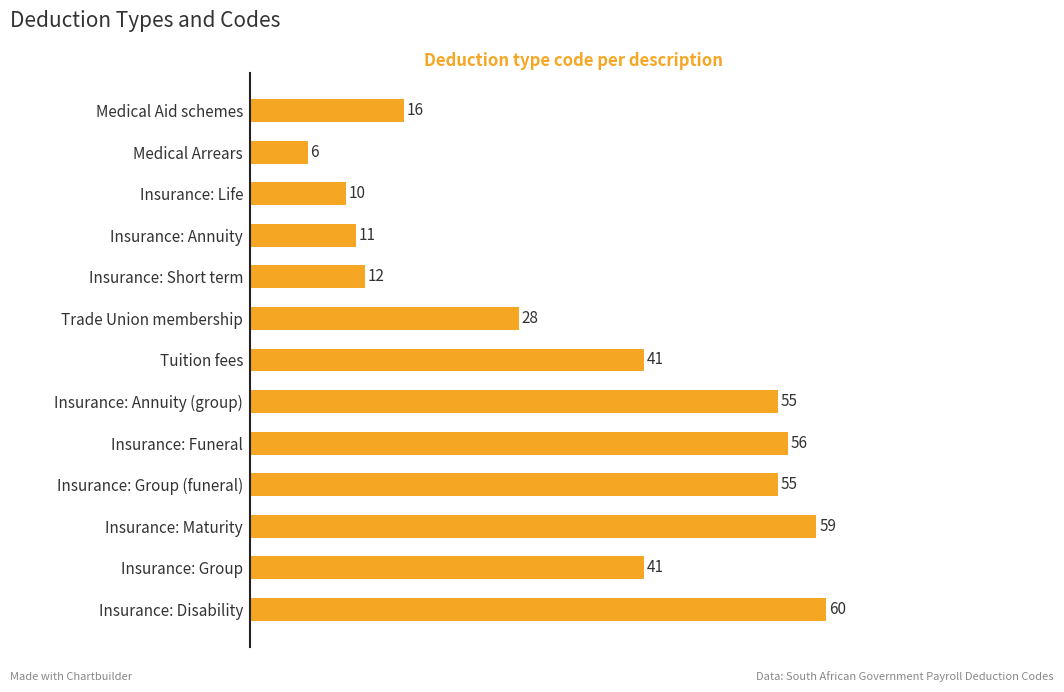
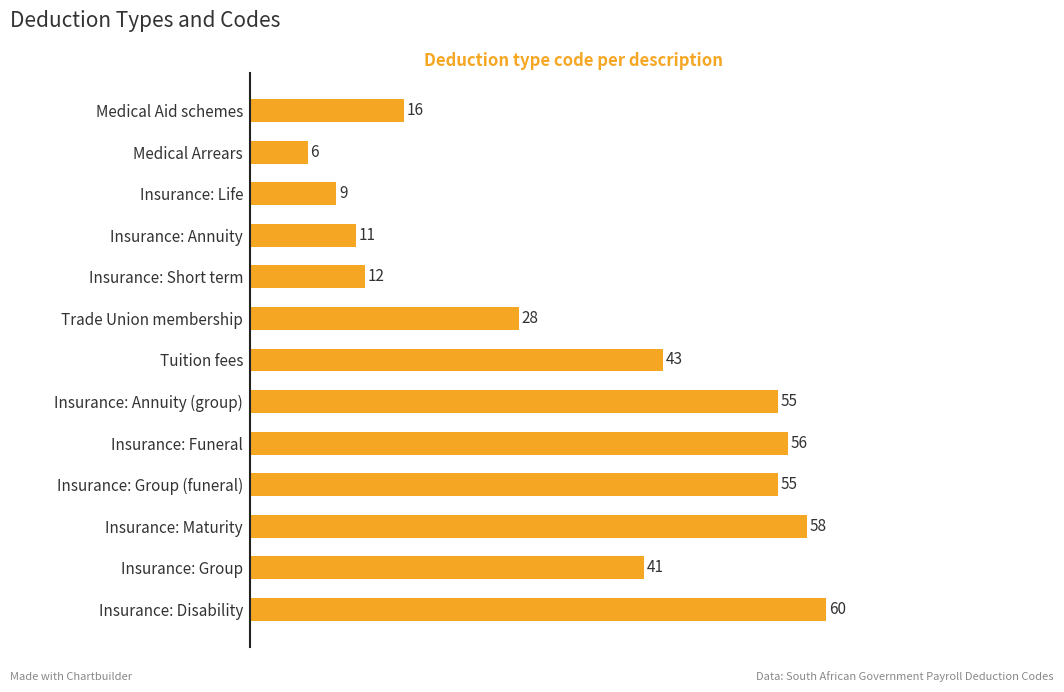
  {
    "Medical Aid schemes": 16,
    "Medical Arrears": 6,
-   "Insurance: Life": 10,
+   "Insurance: Life": 9,
    "Insurance: Annuity": 11,
    "Insurance: Short term": 12,
    "Trade Union membership": 28,
-   "Tuition fees": 41,
+   "Tuition fees": 43,
    "Insurance: Annuity (group)": 55,
    "Insurance: Funeral": 56,
    "Insurance: Group (funeral)": 55,
-   "Insurance: Maturity": 59,
+   "Insurance: Maturity": 58,
    "Insurance: Group": 41,
    "Insurance: Disability": 60
  }
